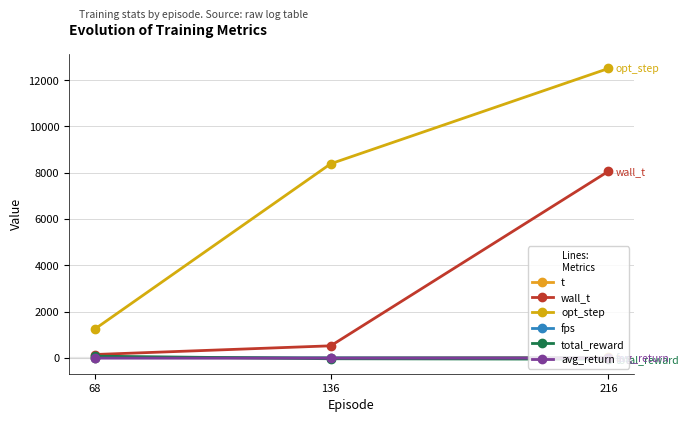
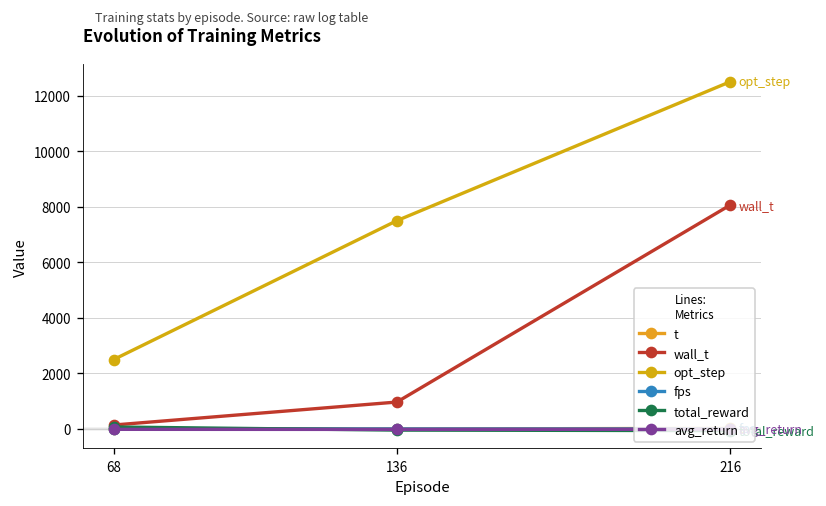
  {
    "wall_t": {
-     "136": 500,
+     "136": 1000,
      "216": 8100
    },
    "opt_step": {
-     "68": 1200,
-     "136": 8400,
+     "68": 2500,
+     "136": 7500,
      "216": 12500
    }
  }
